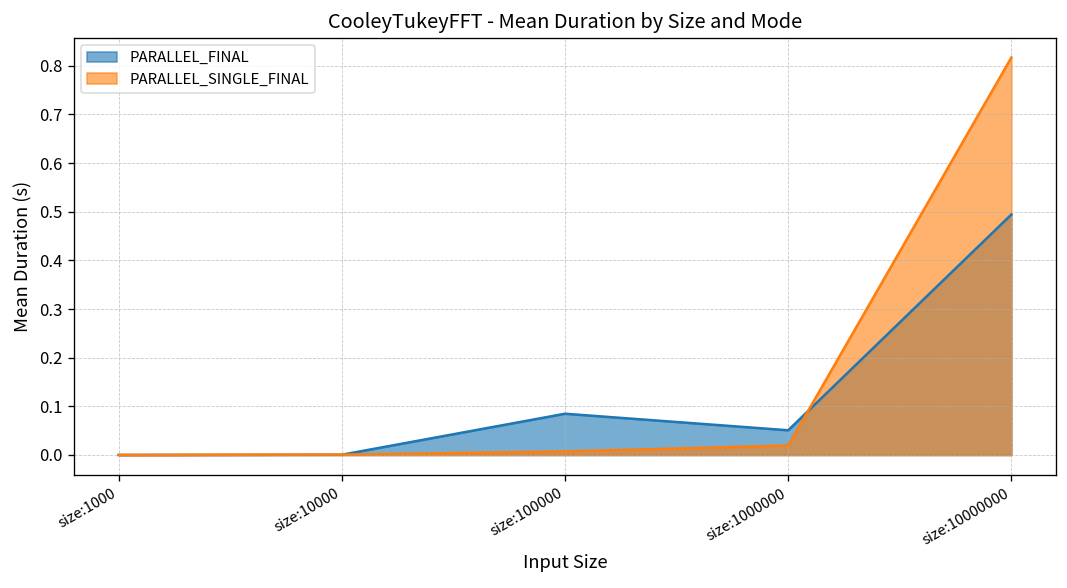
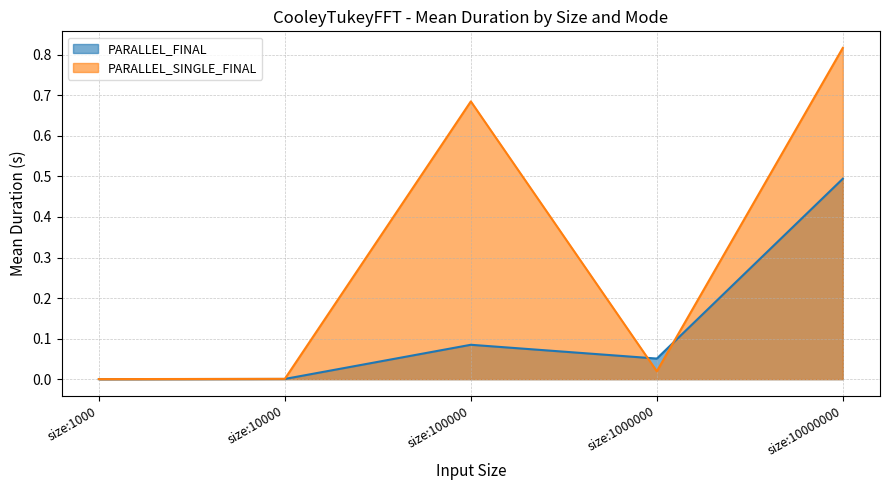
  {
    "PARALLEL_FINAL": {
      "size:100000": 0.08,
      "size:1000000": 0.05,
      "size:10000000": 0.49
    },
    "PARALLEL_SINGLE_FINAL": {
-     "size:100000": 0.01,
+     "size:100000": 0.68,
      "size:1000000": 0.02,
      "size:10000000": 0.82
    }
  }
